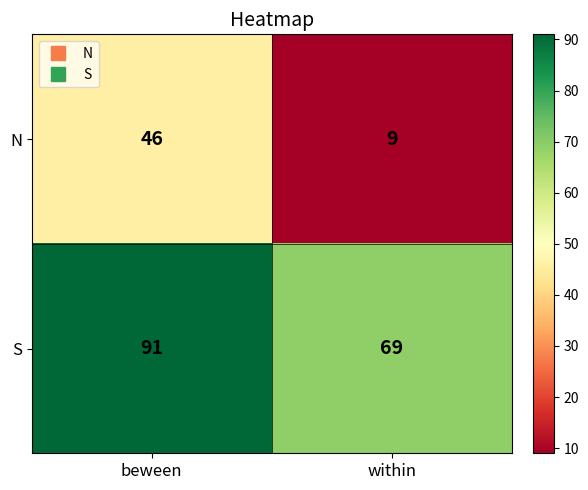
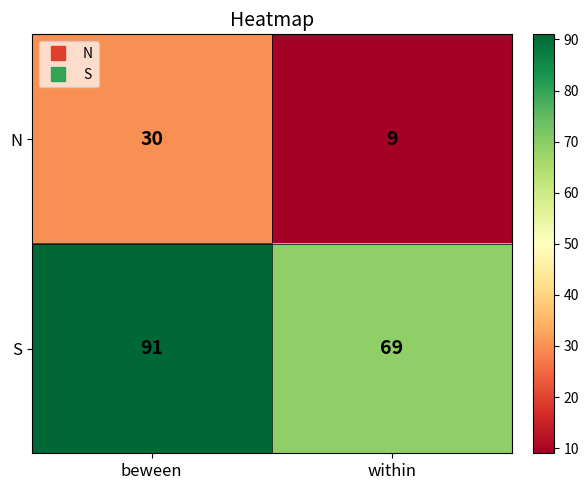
  {
    "N": {
-     "beween": 46,
+     "beween": 30,
      "within": 9
    },
    "S": {
      "beween": 91,
      "within": 69
    }
  }
